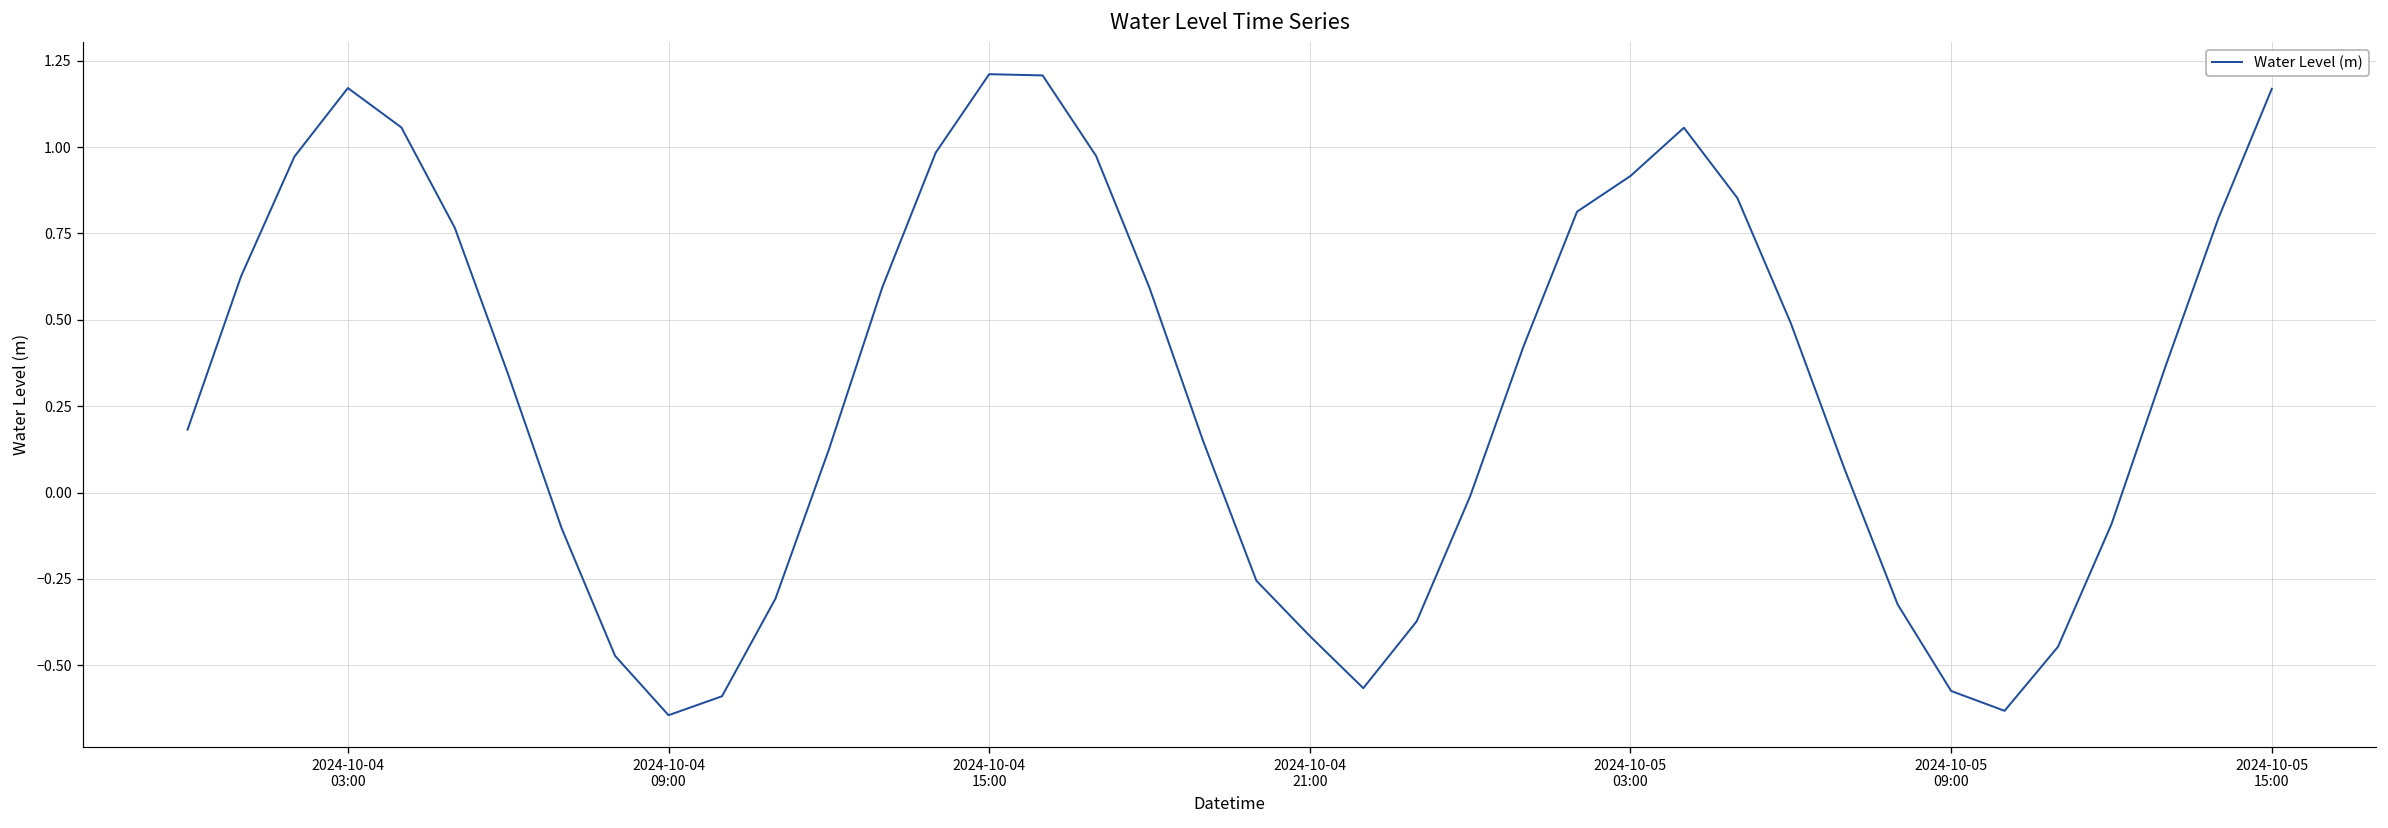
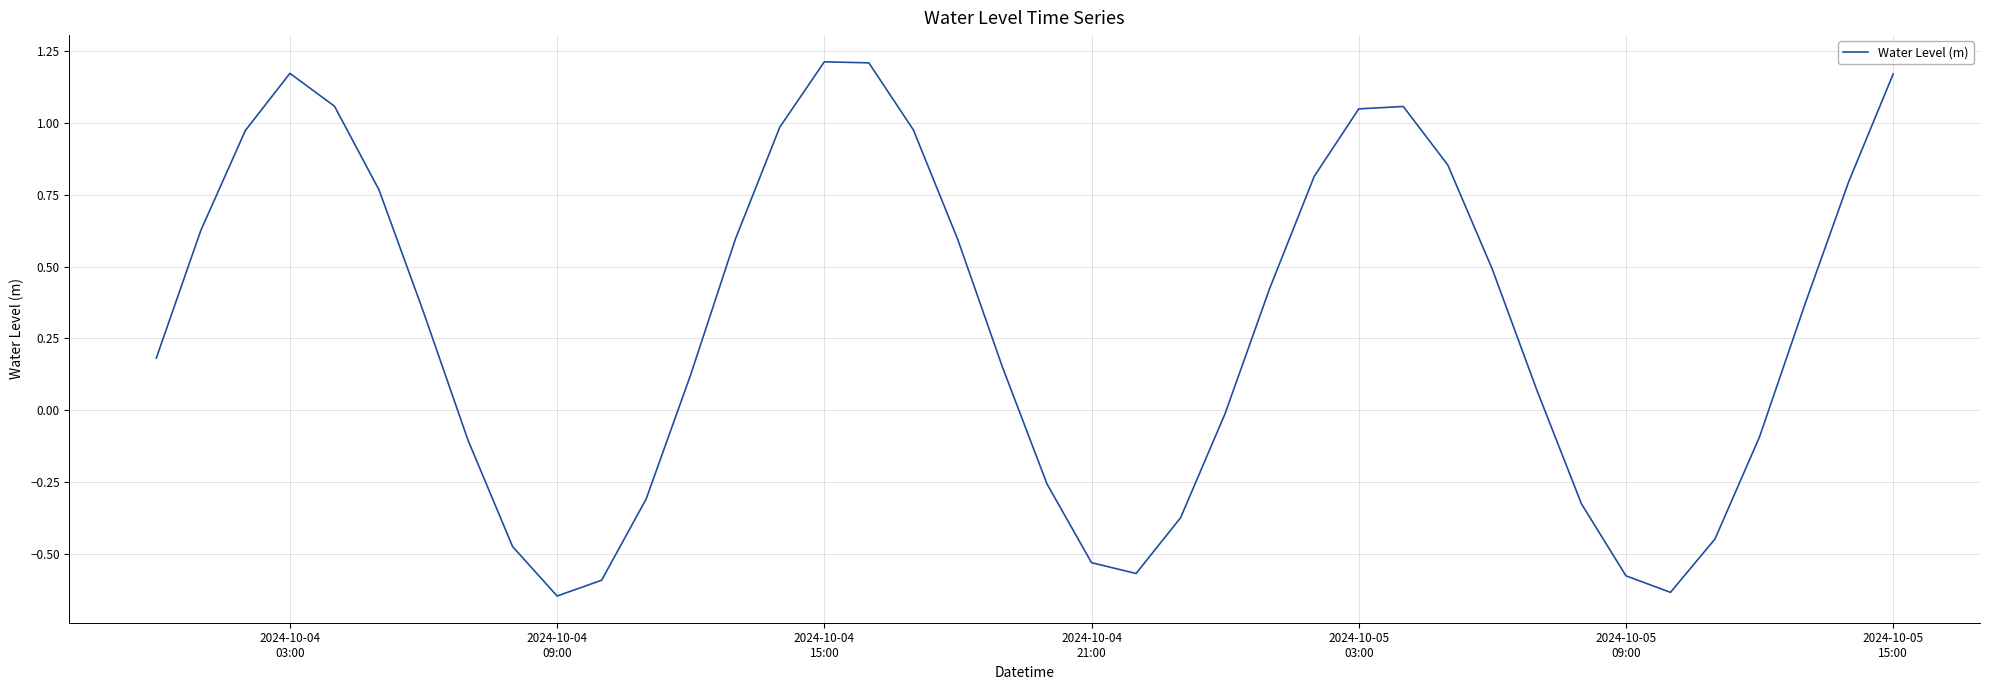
  {
    "2024-10-04 03:00": 1.17,
    "2024-10-04 09:00": -0.64,
    "2024-10-04 15:00": 1.21,
-   "2024-10-04 21:00": -0.42,
-   "2024-10-05 03:00": 0.92,
+   "2024-10-04 21:00": -0.53,
+   "2024-10-05 03:00": 1.05,
    "2024-10-05 09:00": -0.57,
    "2024-10-05 15:00": 1.17
  }
